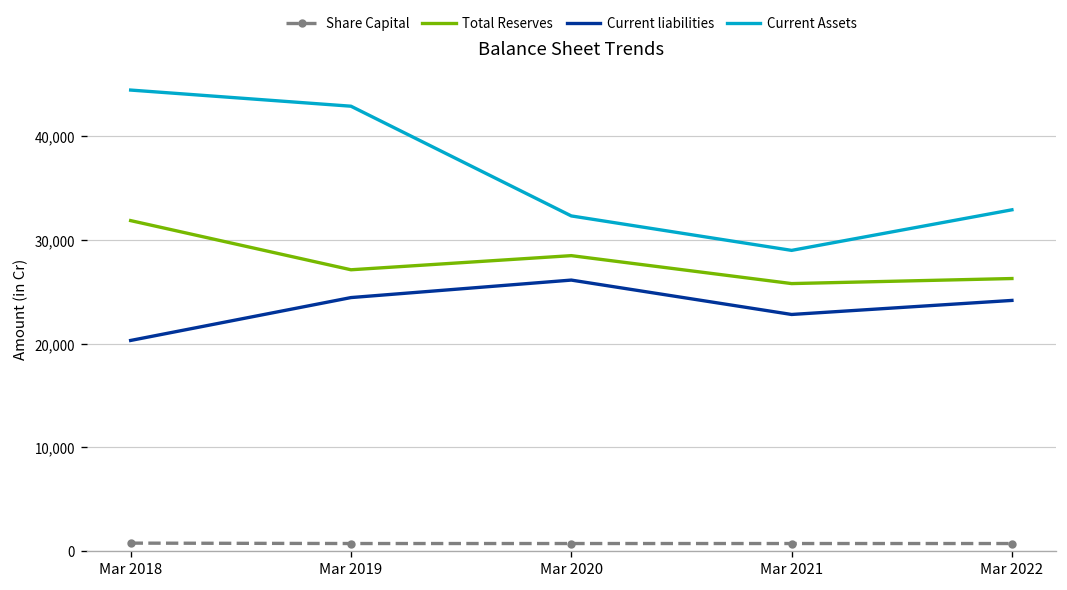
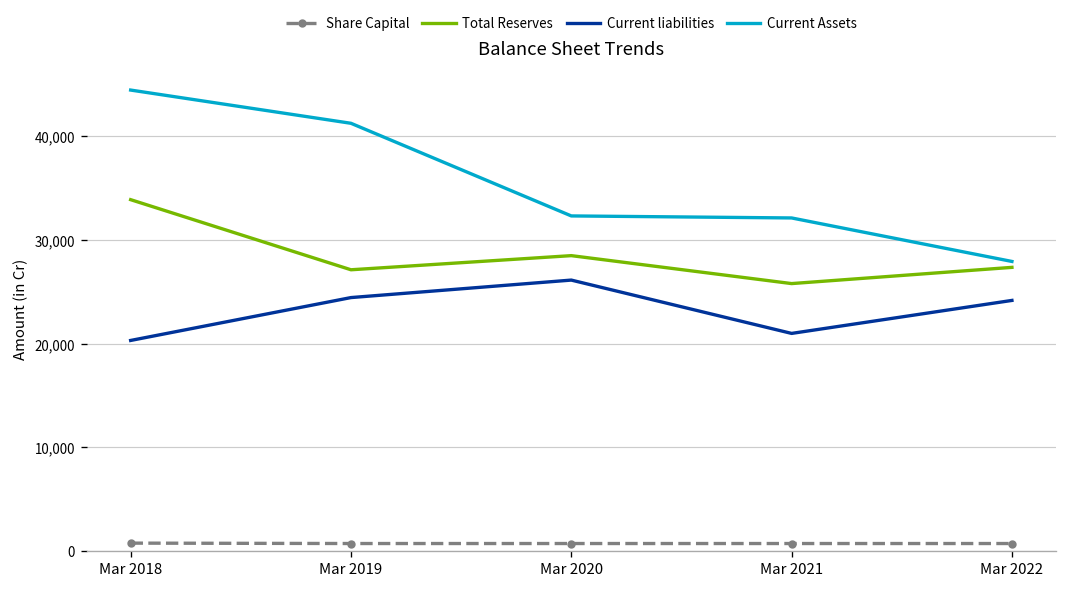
  {
    "Share Capital": {
      "Mar 2018": "1,000",
      "Mar 2019": "1,000",
      "Mar 2020": "1,000",
      "Mar 2021": "1,000",
      "Mar 2022": "1,000"
    },
    "Total Reserves": {
-     "Mar 2018": "32,000",
+     "Mar 2018": "34,000",
      "Mar 2019": "27,000",
      "Mar 2020": "28,000",
      "Mar 2021": "26,000",
-     "Mar 2022": "26,000"
+     "Mar 2022": "27,000"
    },
    "Current liabilities": {
      "Mar 2018": "20,000",
      "Mar 2019": "24,000",
      "Mar 2020": "26,000",
-     "Mar 2021": "23,000",
+     "Mar 2021": "21,000",
      "Mar 2022": "24,000"
    },
    "Current Assets": {
      "Mar 2018": "44,000",
-     "Mar 2019": "43,000",
+     "Mar 2019": "41,000",
      "Mar 2020": "32,000",
-     "Mar 2021": "29,000",
-     "Mar 2022": "33,000"
+     "Mar 2021": "32,000",
+     "Mar 2022": "28,000"
    }
  }
